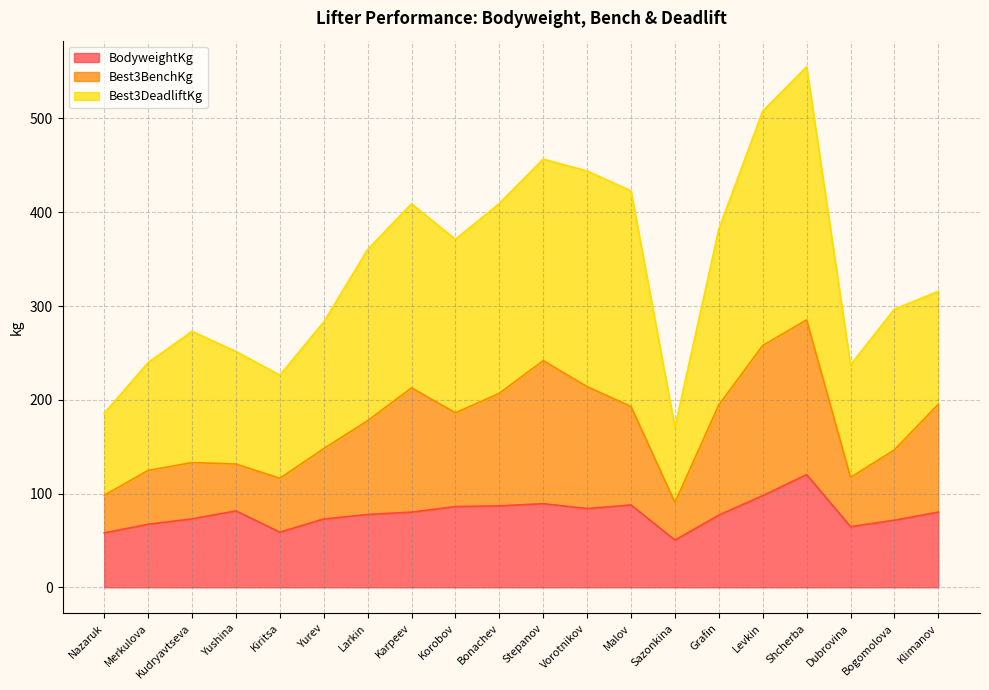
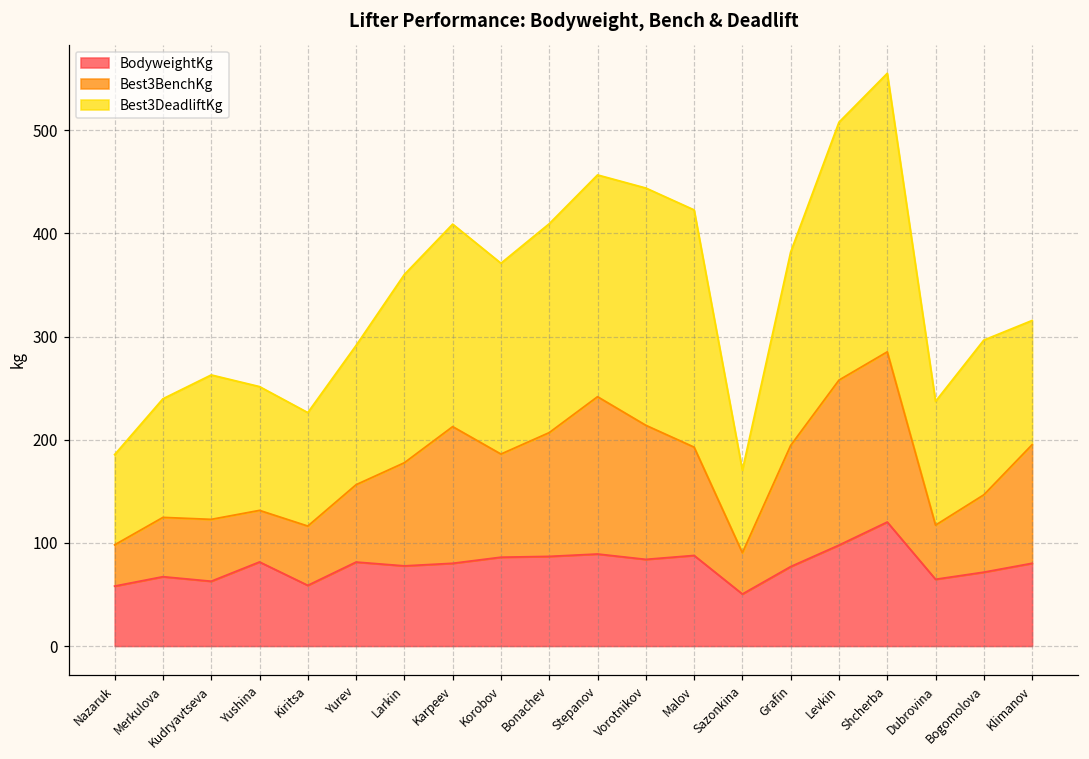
  {
    "BodyweightKg": {
      "Nazaruk": 60,
      "Merkulova": 70,
-     "Kudryavtseva": 70,
+     "Kudryavtseva": 60,
      "Yushina": 80,
      "Kiritsa": 60,
-     "Yurev": 70,
+     "Yurev": 80,
      "Larkin": 80,
      "Karpeev": 80,
      "Korobov": 90,
      "Bonachev": 90,
      "Stepanov": 90,
      "Vorotnikov": 80,
      "Malov": 90,
      "Sazonkina": 50,
      "Grafin": 80,
      "Levkin": 100,
      "Shcherba": 120,
      "Dubrovina": 60,
      "Bogomolova": 70,
      "Klimanov": 80
    },
    "Best3BenchKg": {
      "Nazaruk": 40,
      "Merkulova": 60,
      "Kudryavtseva": 60,
      "Yushina": 50,
      "Kiritsa": 60,
      "Yurev": 80,
      "Larkin": 100,
      "Karpeev": 130,
      "Korobov": 100,
      "Bonachev": 120,
      "Stepanov": 150,
      "Vorotnikov": 130,
      "Malov": 110,
      "Sazonkina": 40,
      "Grafin": 120,
      "Levkin": 160,
      "Shcherba": 170,
      "Dubrovina": 50,
      "Bogomolova": 80,
      "Klimanov": 110
    },
    "Best3DeadliftKg": {
      "Nazaruk": 90,
      "Merkulova": 110,
      "Kudryavtseva": 140,
      "Yushina": 120,
      "Kiritsa": 110,
      "Yurev": 130,
      "Larkin": 180,
      "Karpeev": 200,
      "Korobov": 190,
      "Bonachev": 200,
      "Stepanov": 220,
      "Vorotnikov": 230,
      "Malov": 230,
      "Sazonkina": 80,
      "Grafin": 190,
      "Levkin": 250,
      "Shcherba": 270,
      "Dubrovina": 120,
      "Bogomolova": 150,
      "Klimanov": 120
    }
  }
